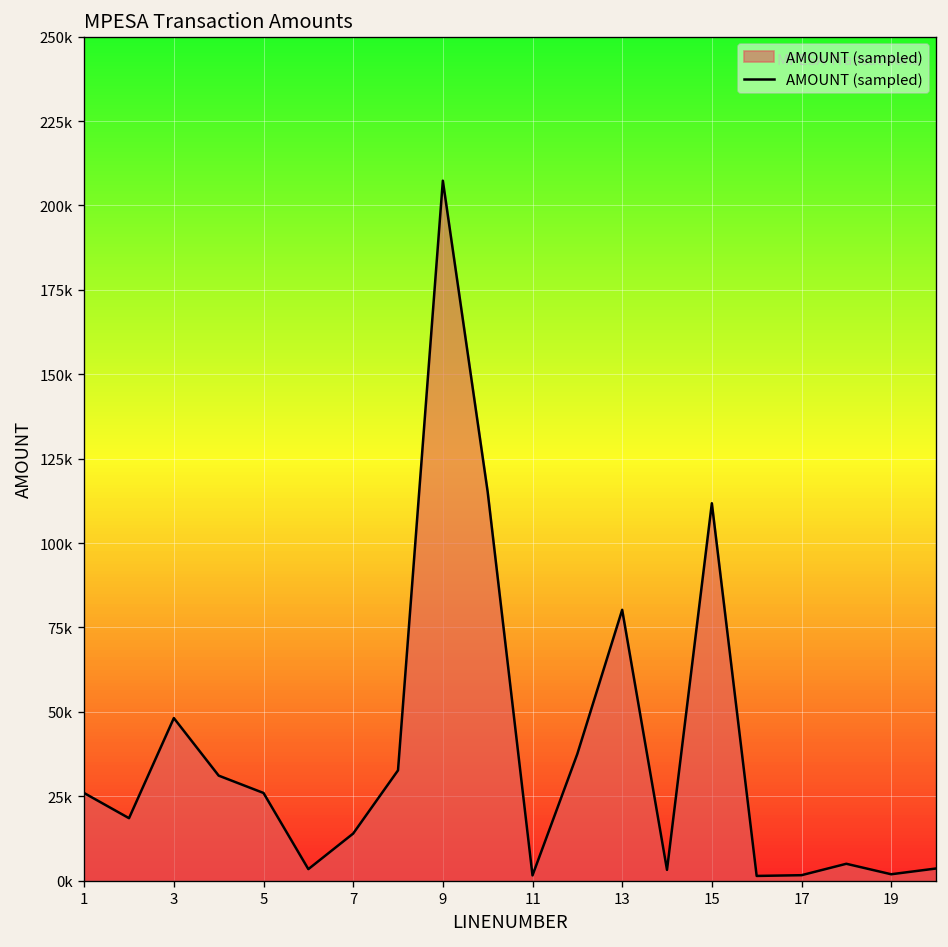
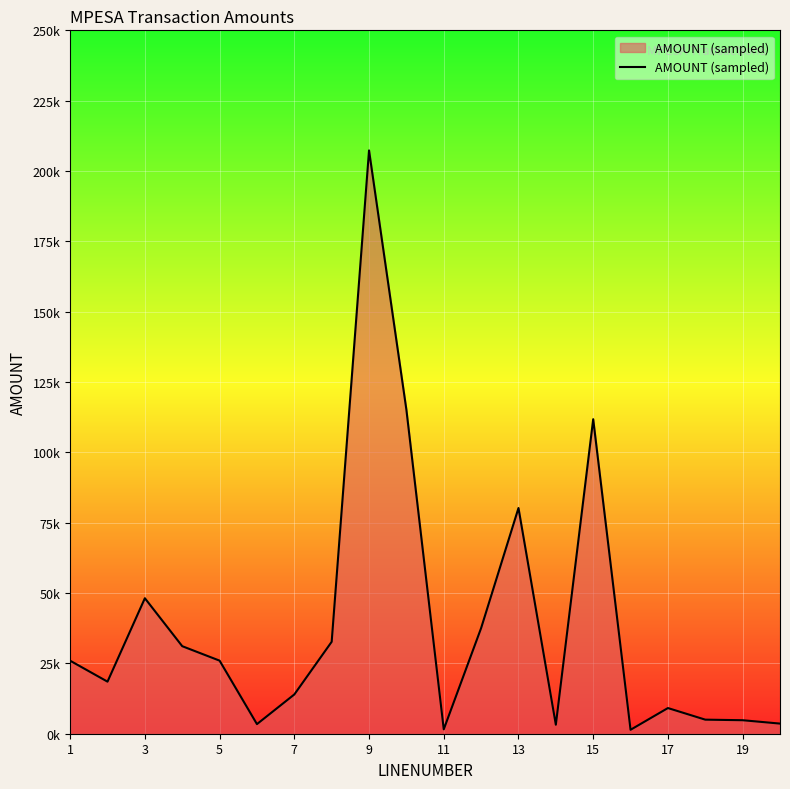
  {
    "1": 26000,
    "3": 48000,
    "5": 26000,
    "7": 14000,
    "9": 207000,
    "11": 2000,
    "13": 80000,
    "15": 112000,
-   "17": 2000,
-   "19": 2000
+   "17": 9000,
+   "19": 5000
  }
